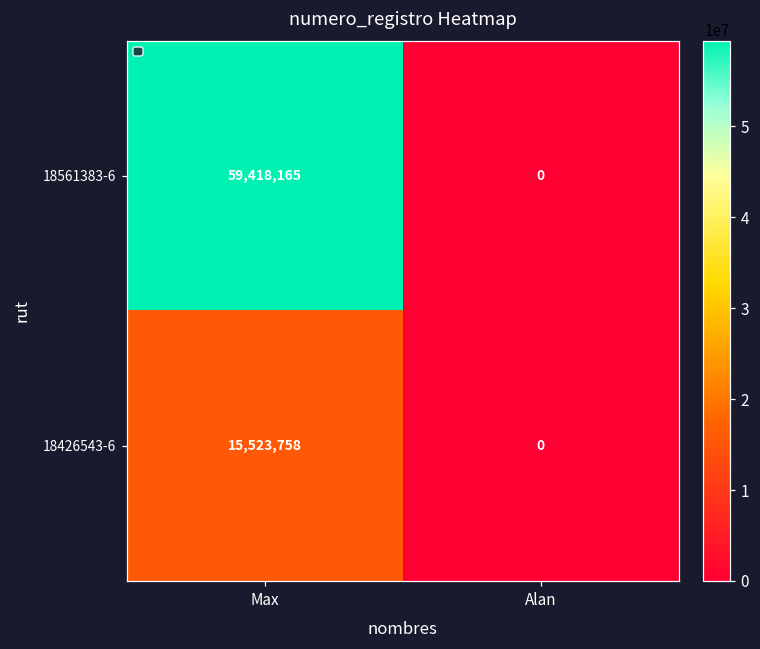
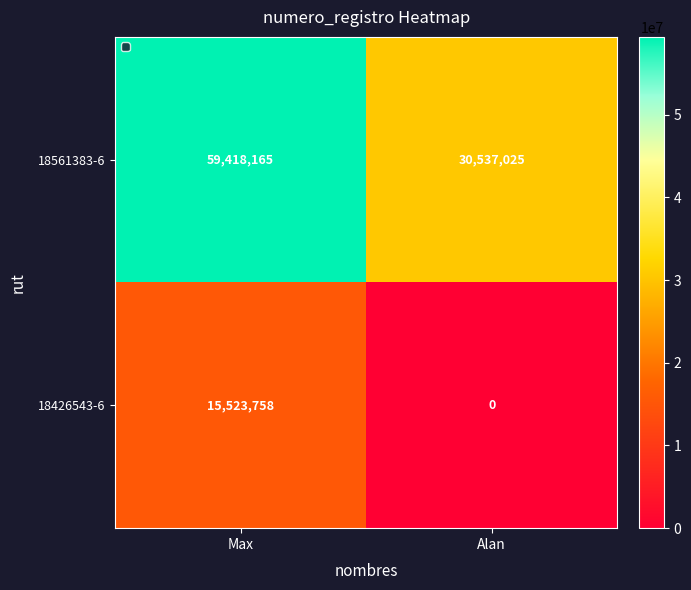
  {
    "18561383-6": {
      "Max": "59,418,165",
-     "Alan": "0"
+     "Alan": "30,537,025"
    },
    "18426543-6": {
      "Max": "15,523,758",
      "Alan": "0"
    }
  }
